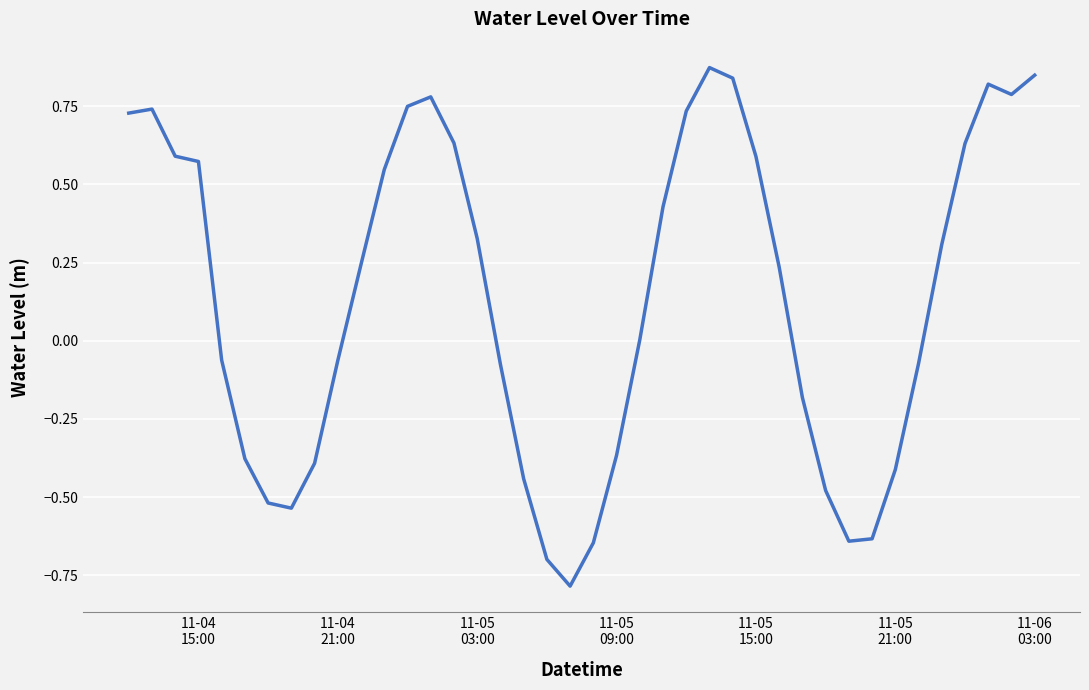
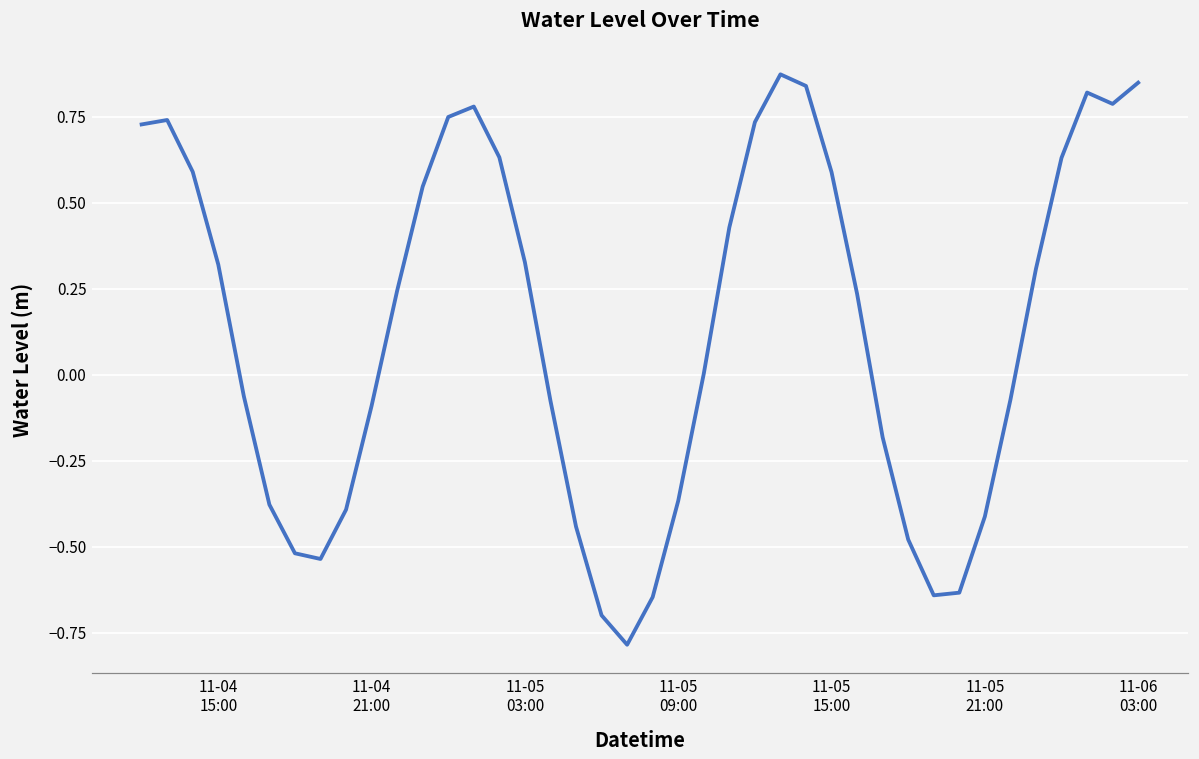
  {
-   "11-04 15:00": 0.57,
-   "11-04 21:00": -0.06,
+   "11-04 15:00": 0.32,
+   "11-04 21:00": -0.09,
    "11-05 03:00": 0.33,
    "11-05 09:00": -0.37,
    "11-05 15:00": 0.59,
    "11-05 21:00": -0.41,
    "11-06 03:00": 0.85
  }
